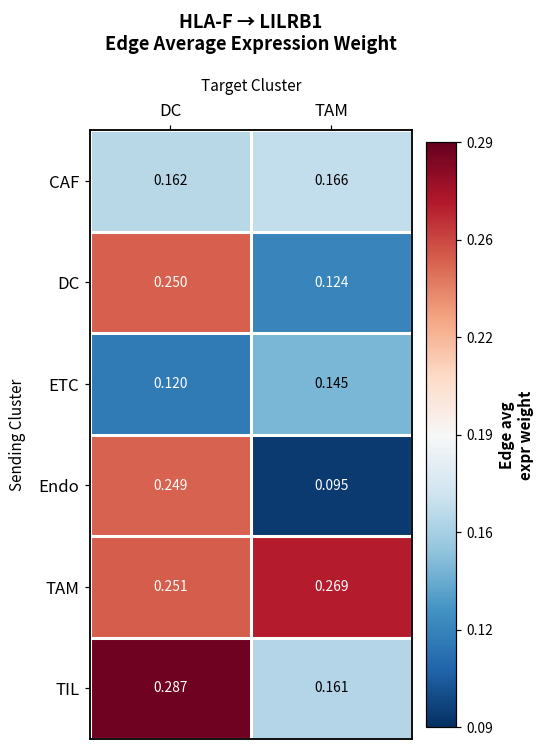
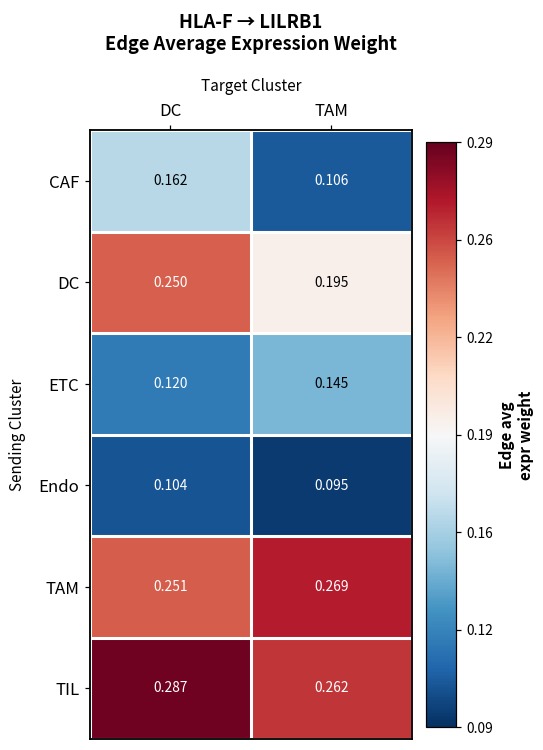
  {
    "CAF": {
      "DC": 0.162,
-     "TAM": 0.166
+     "TAM": 0.106
    },
    "DC": {
      "DC": 0.250,
-     "TAM": 0.124
+     "TAM": 0.195
    },
    "ETC": {
      "DC": 0.120,
      "TAM": 0.145
    },
    "Endo": {
-     "DC": 0.249,
+     "DC": 0.104,
      "TAM": 0.095
    },
    "TAM": {
      "DC": 0.251,
      "TAM": 0.269
    },
    "TIL": {
      "DC": 0.287,
-     "TAM": 0.161
+     "TAM": 0.262
    }
  }
